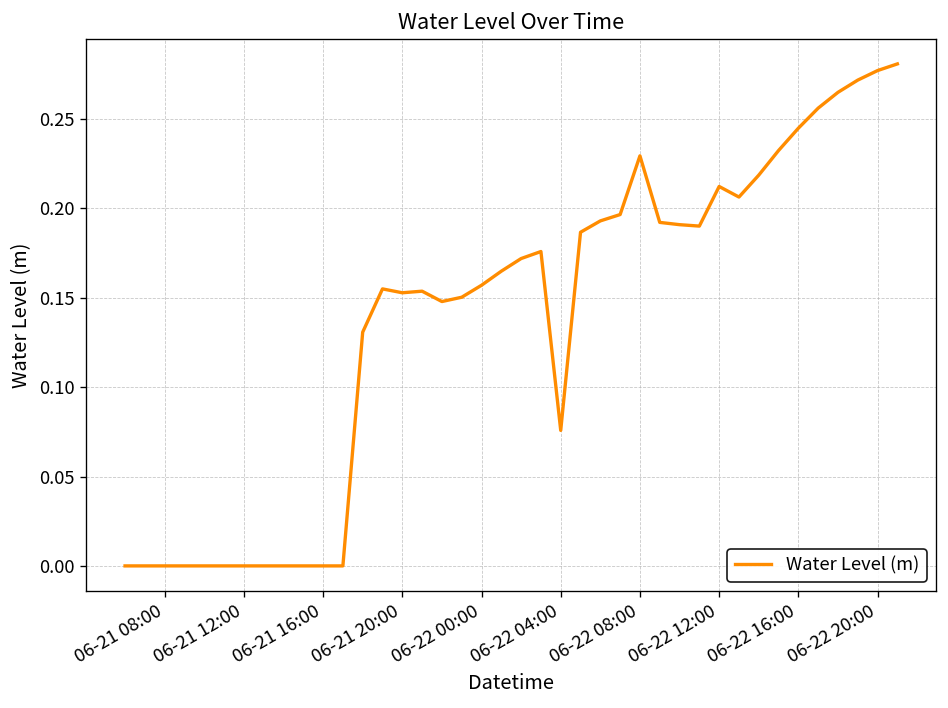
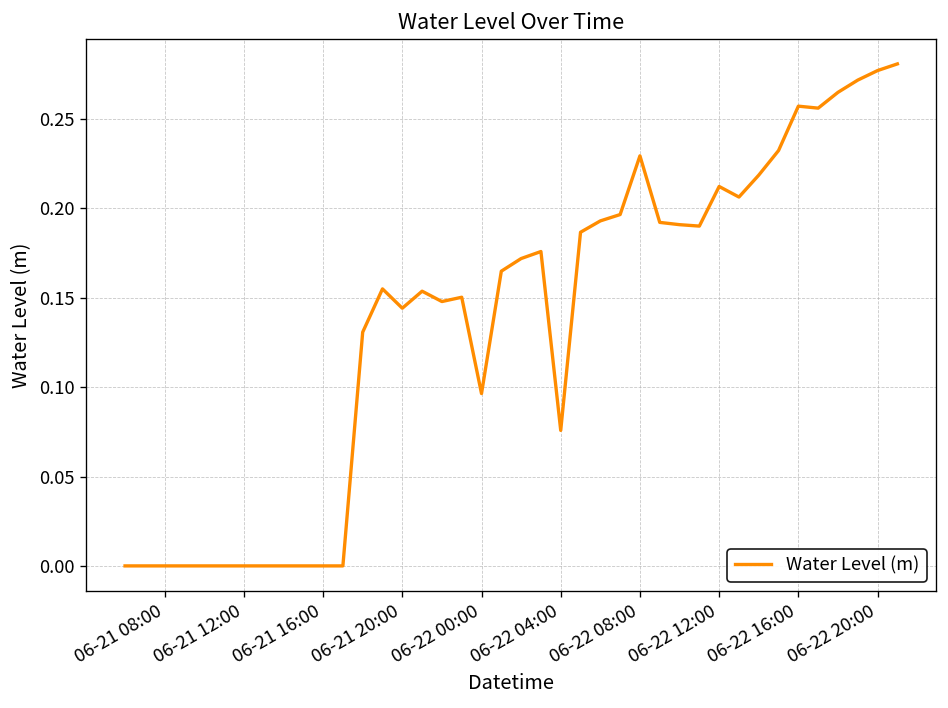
  {
    "06-21 08:00": 0.000,
    "06-21 12:00": 0.000,
    "06-21 16:00": 0.000,
-   "06-21 20:00": 0.153,
-   "06-22 00:00": 0.157,
+   "06-21 20:00": 0.144,
+   "06-22 00:00": 0.096,
    "06-22 04:00": 0.076,
    "06-22 08:00": 0.229,
    "06-22 12:00": 0.212,
-   "06-22 16:00": 0.245,
+   "06-22 16:00": 0.257,
    "06-22 20:00": 0.277
  }
